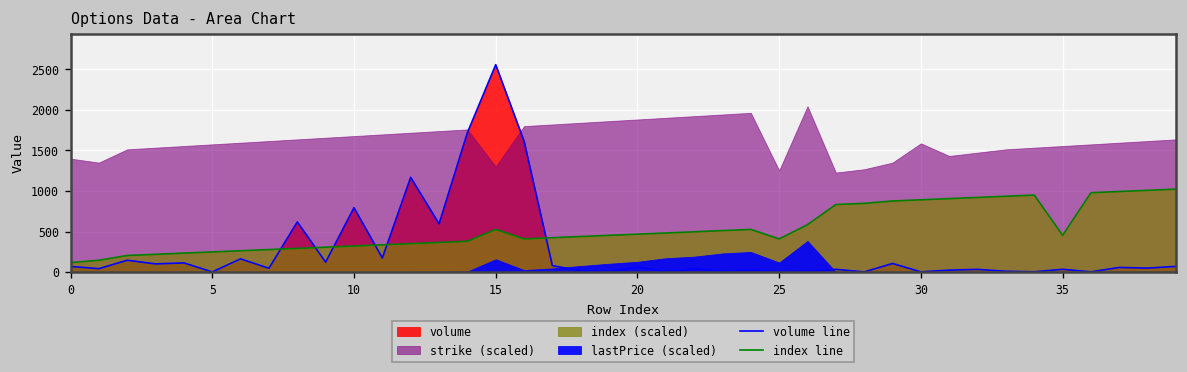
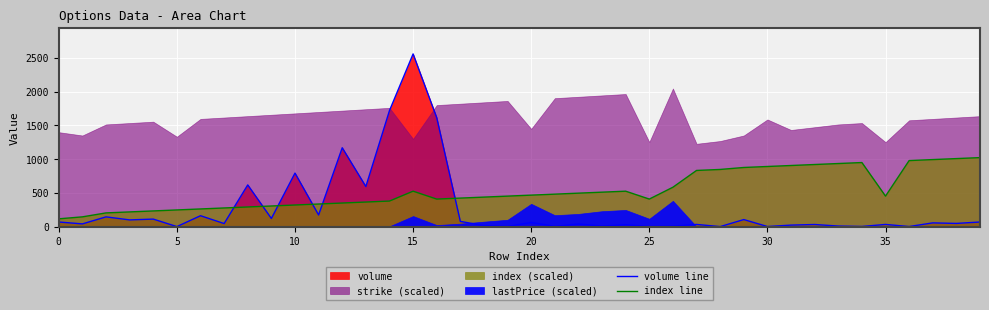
  {
    "volume": {
      "0": 100,
      "10": 800,
      "15": 2600,
      "20": 100,
      "25": 0
    },
    "strike (scaled)": {
      "0": 1400,
-     "5": 1600,
+     "5": 1300,
      "10": 1700,
      "15": 1300,
-     "20": 1900,
+     "20": 1400,
      "25": 1300,
      "30": 1600,
-     "35": 1600
+     "35": 1300
    },
    "index (scaled)": {
      "0": 100,
      "5": 200,
      "10": 300,
      "15": 500,
      "20": 500,
      "25": 400,
      "30": 900,
      "35": 500
    },
    "lastPrice (scaled)": {
      "15": 200,
-     "20": 100,
+     "20": 300,
      "25": 100
    }
  }
